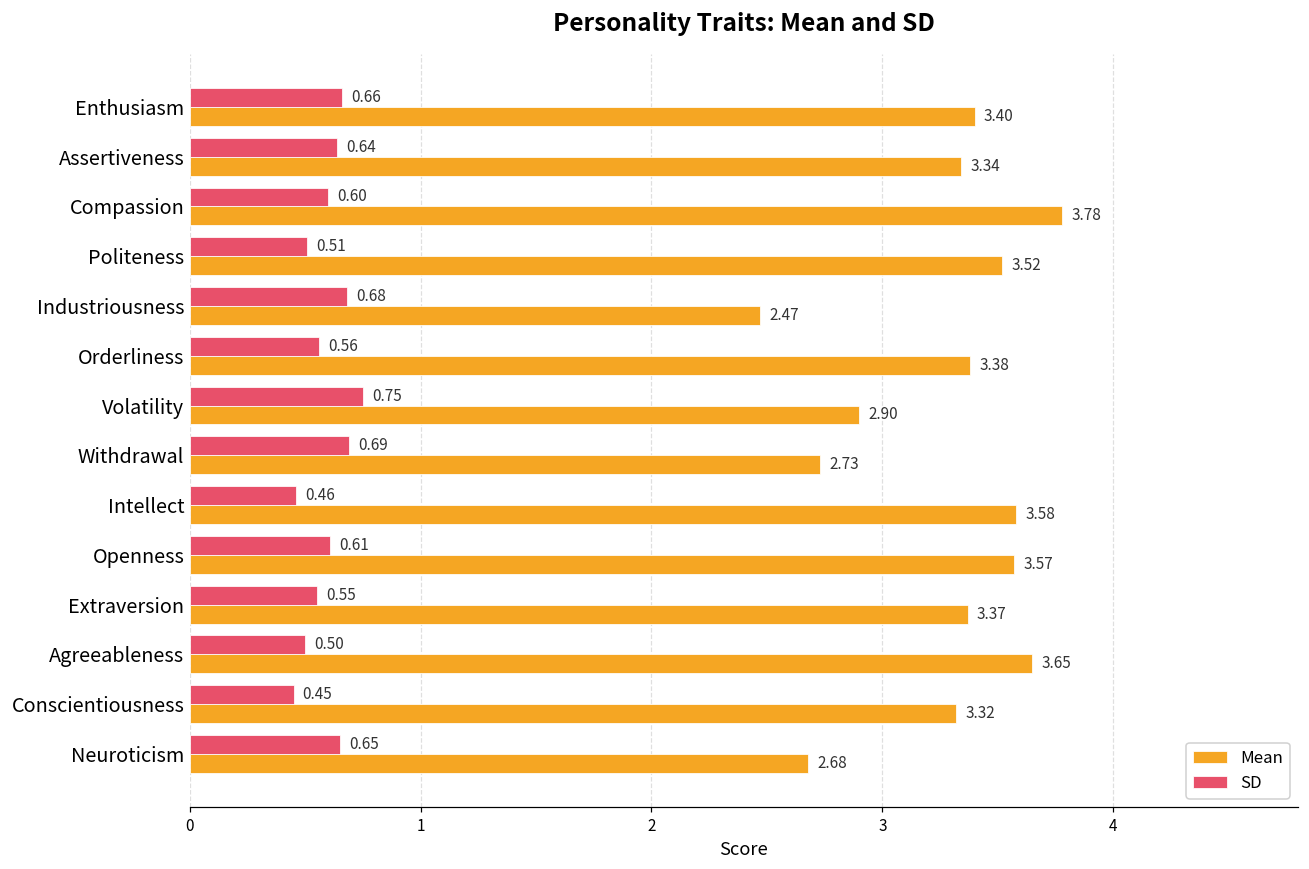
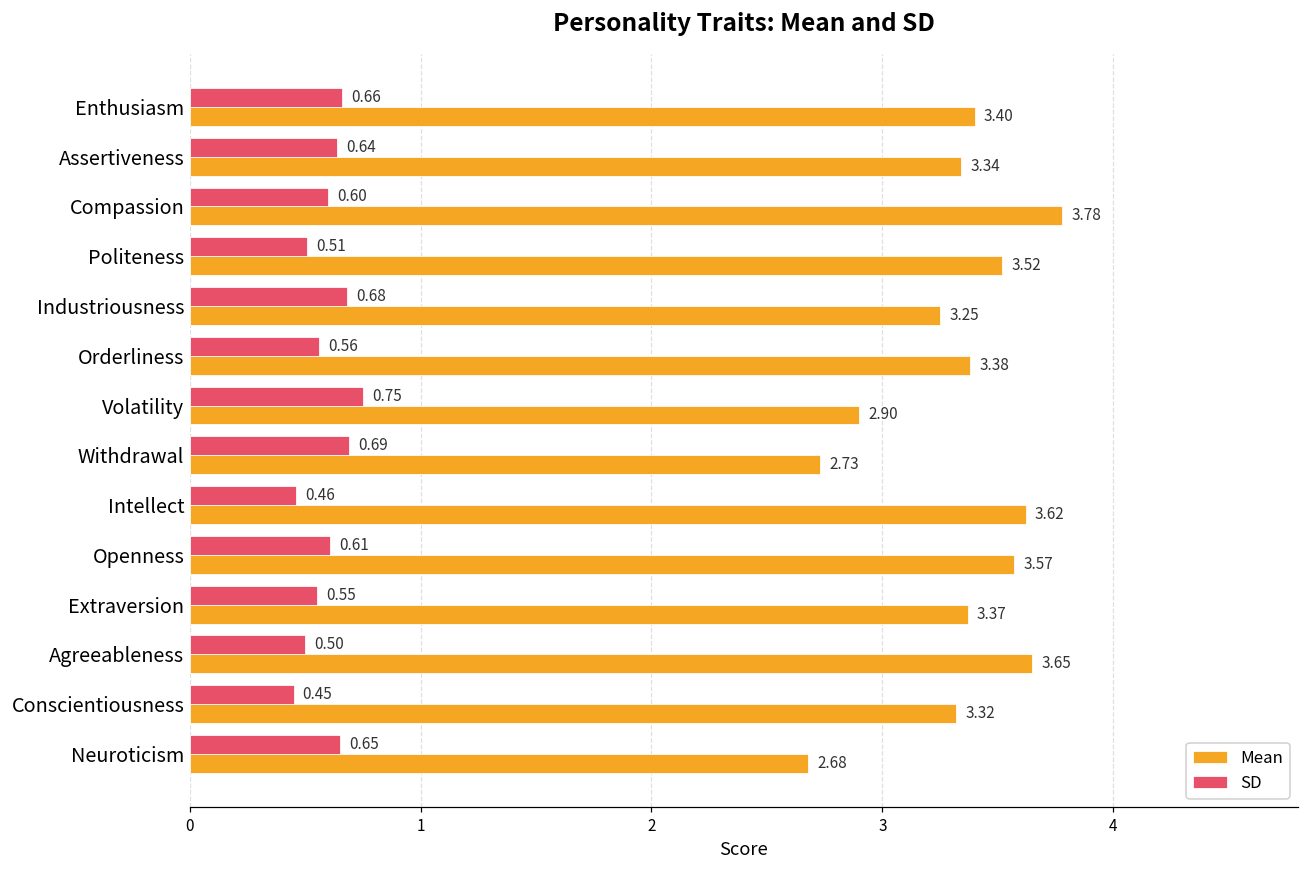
  {
    "Mean": {
      "Enthusiasm": 3.40,
      "Assertiveness": 3.34,
      "Compassion": 3.78,
      "Politeness": 3.52,
-     "Industriousness": 2.47,
+     "Industriousness": 3.25,
      "Orderliness": 3.38,
      "Volatility": 2.90,
      "Withdrawal": 2.73,
-     "Intellect": 3.58,
+     "Intellect": 3.62,
      "Openness": 3.57,
      "Extraversion": 3.37,
      "Agreeableness": 3.65,
      "Conscientiousness": 3.32,
      "Neuroticism": 2.68
    },
    "SD": {
      "Enthusiasm": 0.66,
      "Assertiveness": 0.64,
      "Compassion": 0.60,
      "Politeness": 0.51,
      "Industriousness": 0.68,
      "Orderliness": 0.56,
      "Volatility": 0.75,
      "Withdrawal": 0.69,
      "Intellect": 0.46,
      "Openness": 0.61,
      "Extraversion": 0.55,
      "Agreeableness": 0.50,
      "Conscientiousness": 0.45,
      "Neuroticism": 0.65
    }
  }
